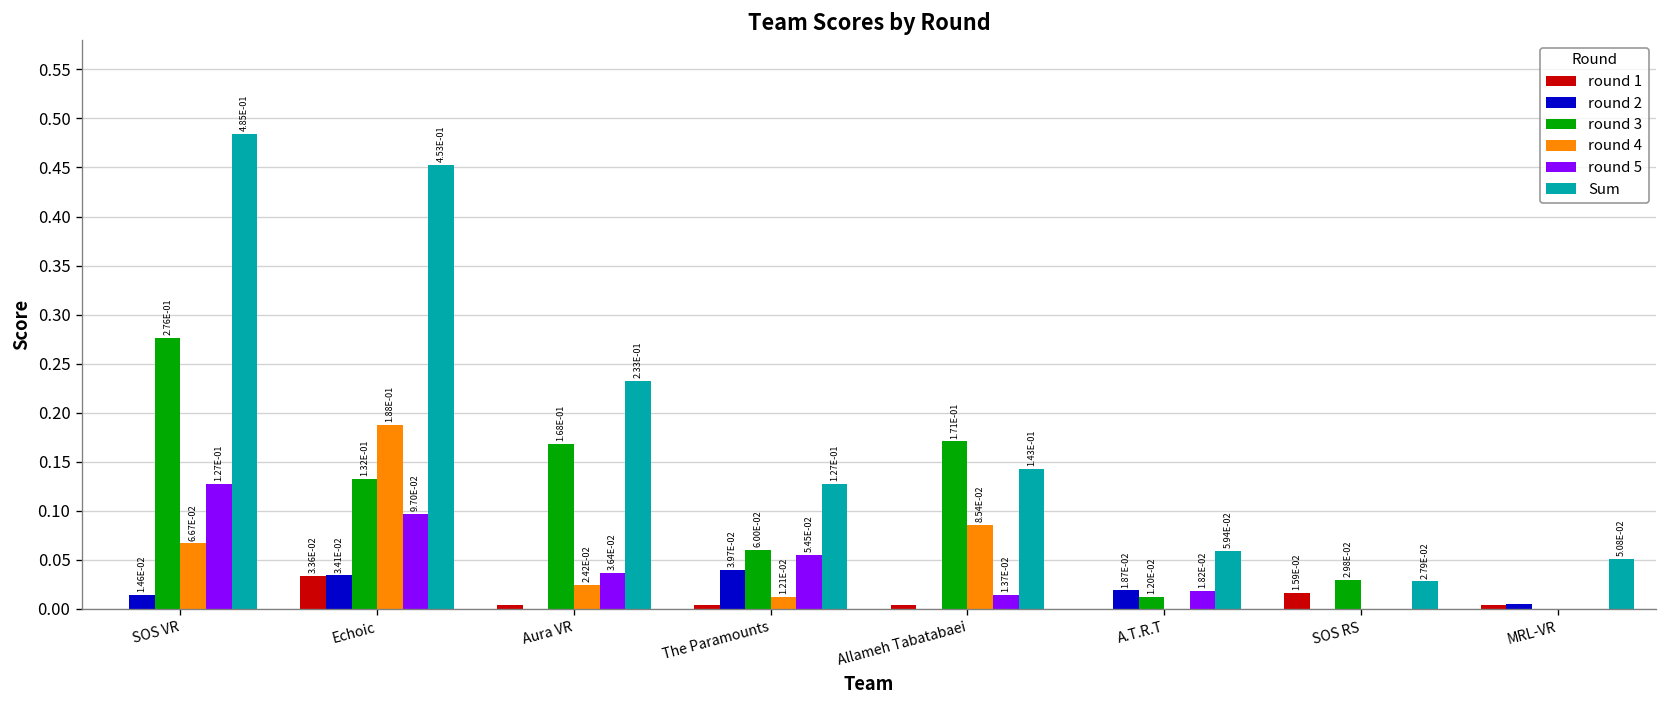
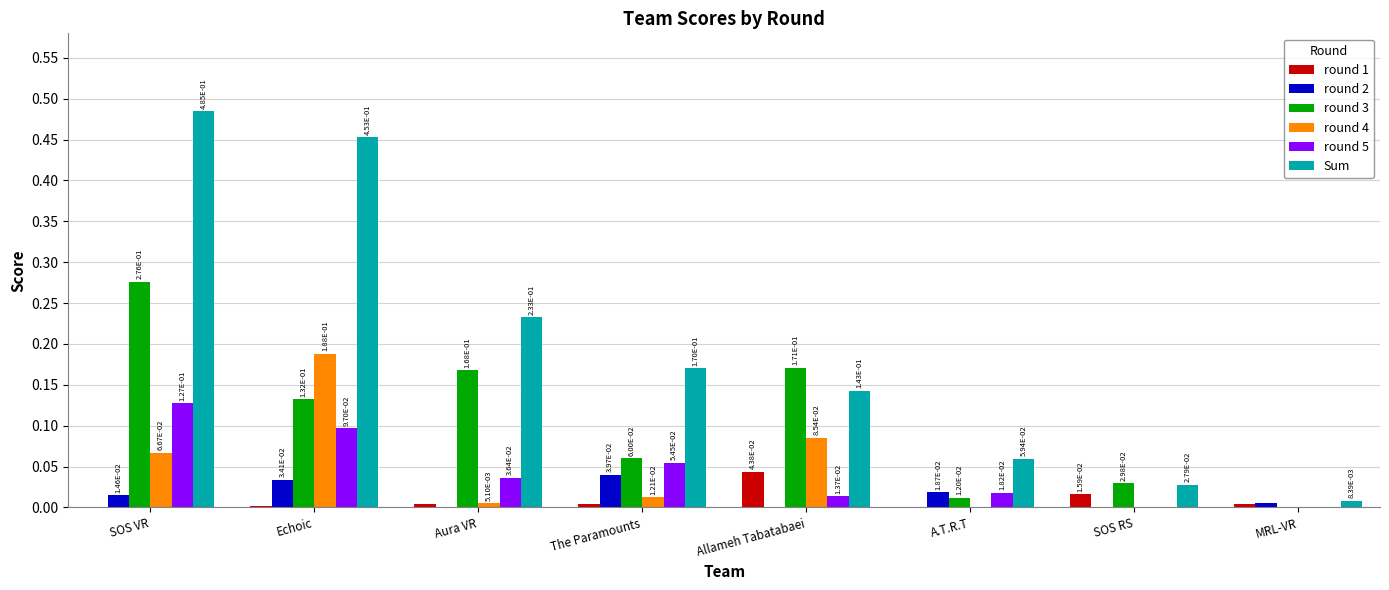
  {
    "round 1": {
-     "Echoic": "3.36E-02",
-     "Allameh Tabatabaei": "2.42E-02",
+     "Echoic": "4.38E-02",
+     "Allameh Tabatabaei": "5.10E-03",
      "SOS RS": "1.59E-02"
    },
    "round 2": {
      "SOS VR": "1.46E-02",
      "Echoic": "3.41E-02",
      "The Paramounts": "3.97E-02",
      "A.T.R.T": "1.87E-02"
    },
    "round 3": {
      "SOS VR": "2.76E-01",
      "Echoic": "1.32E-01",
      "Aura VR": "1.68E-01",
      "The Paramounts": "6.00E-02",
      "Allameh Tabatabaei": "1.71E-01",
      "A.T.R.T": "1.20E-02",
      "SOS RS": "2.98E-02"
    },
    "round 4": {
      "SOS VR": "6.67E-02",
      "Echoic": "1.88E-01",
-     "Aura VR": "1.27E-01",
+     "Aura VR": "1.70E-01",
      "The Paramounts": "1.21E-02",
      "Allameh Tabatabaei": "8.54E-02"
    },
    "round 5": {
      "SOS VR": "1.27E-01",
      "Echoic": "9.70E-02",
      "Aura VR": "3.64E-02",
      "The Paramounts": "5.45E-02",
      "Allameh Tabatabaei": "1.37E-02",
      "A.T.R.T": "1.82E-02"
    },
    "Sum": {
      "SOS VR": "4.85E-01",
      "Echoic": "4.53E-01",
      "Aura VR": "2.33E-01",
-     "The Paramounts": "5.08E-02",
+     "The Paramounts": "8.39E-03",
      "Allameh Tabatabaei": "1.43E-01",
      "A.T.R.T": "5.94E-02",
      "SOS RS": "2.79E-02",
-     "MRL-VR": "0.05"
+     "MRL-VR": "0.01"
    }
  }
